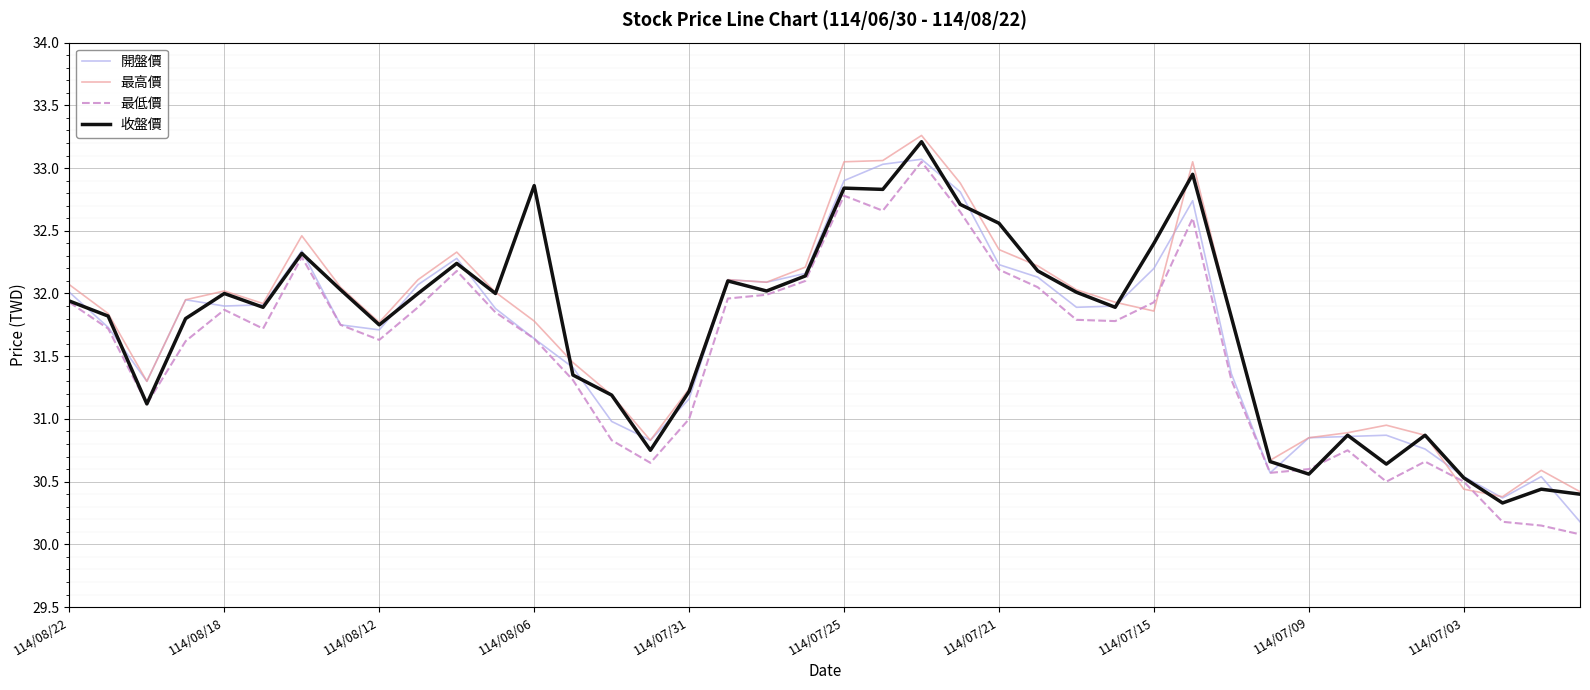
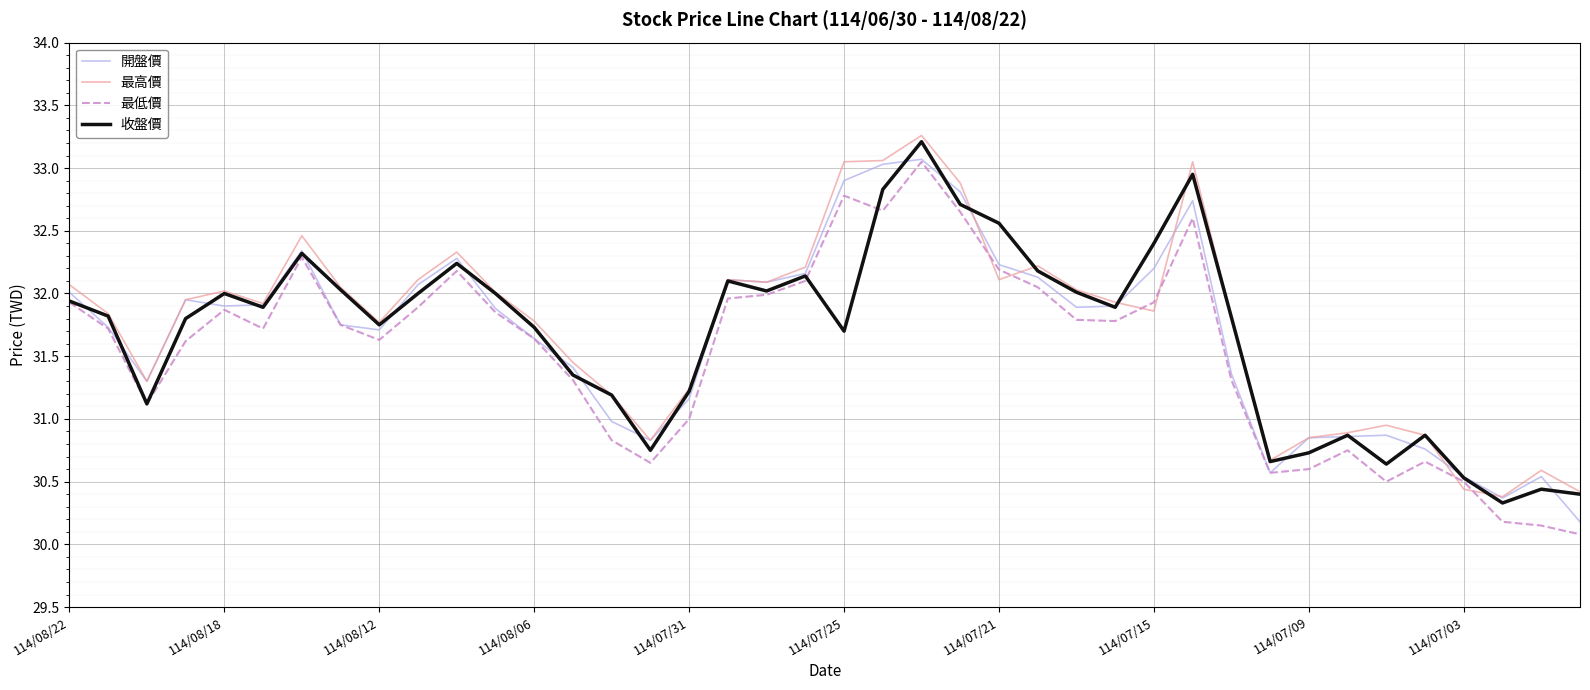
  {
    "最高價": {
      "114/08/22": 32.07,
      "114/08/12": 31.77,
      "114/08/06": 31.78,
      "114/07/25": 33.05,
-     "114/07/21": 32.35,
+     "114/07/21": 32.11,
      "114/07/15": 31.86,
      "114/07/03": 30.44
    },
    "收盤價": {
      "114/08/12": 31.75,
-     "114/08/06": 32.86,
-     "114/07/25": 32.84,
+     "114/08/06": 31.73,
+     "114/07/25": 31.70,
      "114/07/21": 32.56,
      "114/07/15": 32.40,
-     "114/07/09": 30.56
+     "114/07/09": 30.73
    }
  }
